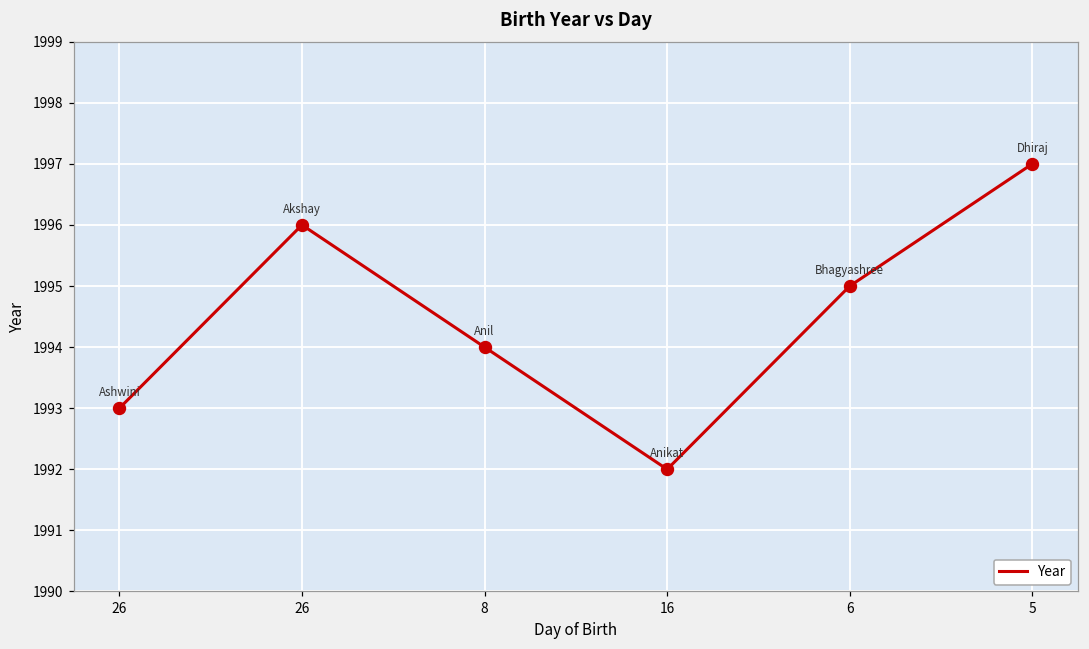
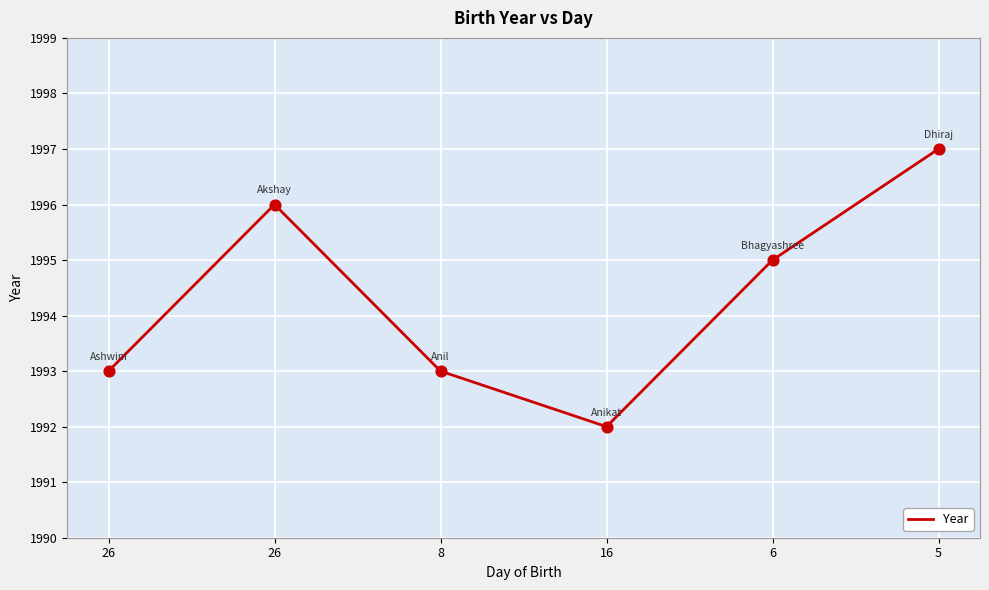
  {
-   "8": 1994,
+   "8": 1993,
    "16": 1992,
    "6": 1995,
    "5": 1997
  }
